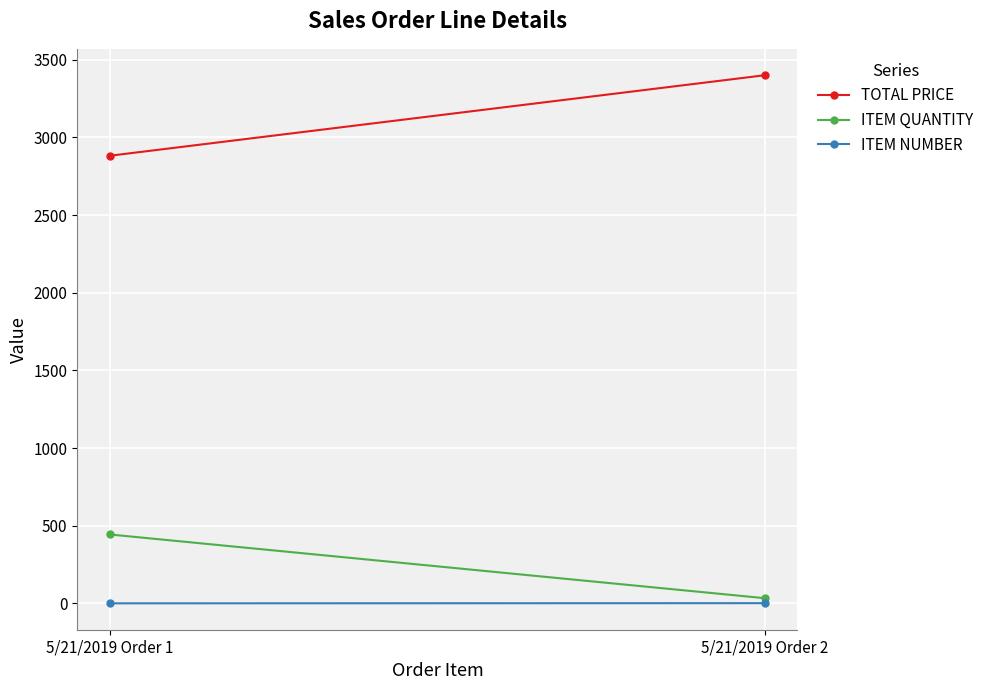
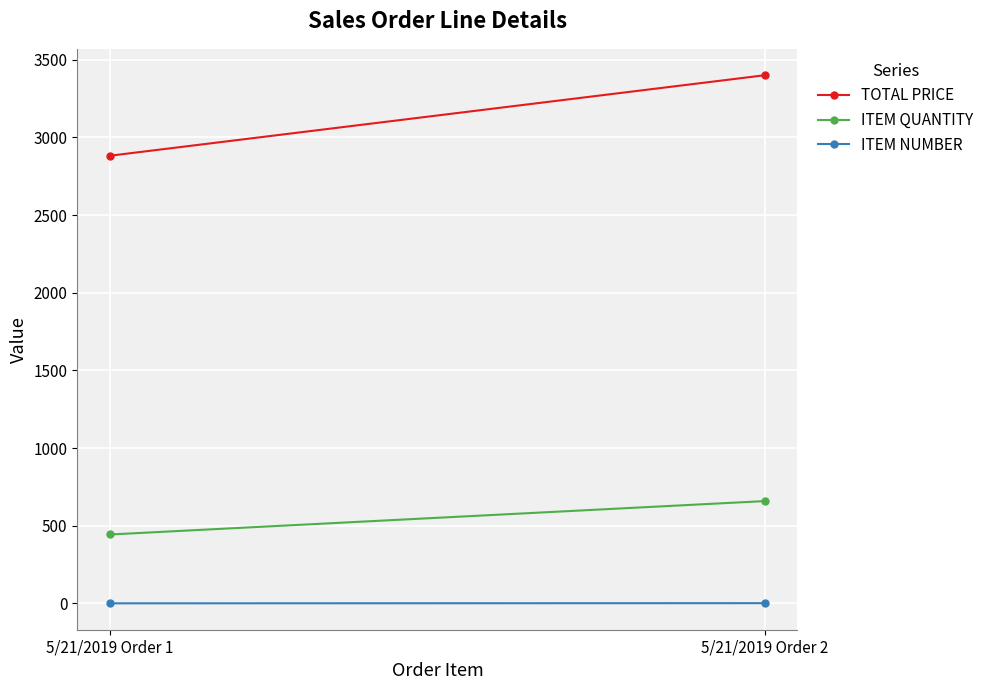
  {
    "TOTAL PRICE": {
      "5/21/2019 Order 1": 2880,
      "5/21/2019 Order 2": 3400
    },
    "ITEM QUANTITY": {
      "5/21/2019 Order 1": 440,
-     "5/21/2019 Order 2": 30
+     "5/21/2019 Order 2": 660
    },
    "ITEM NUMBER": {
      "5/21/2019 Order 1": 0,
      "5/21/2019 Order 2": 0
    }
  }
